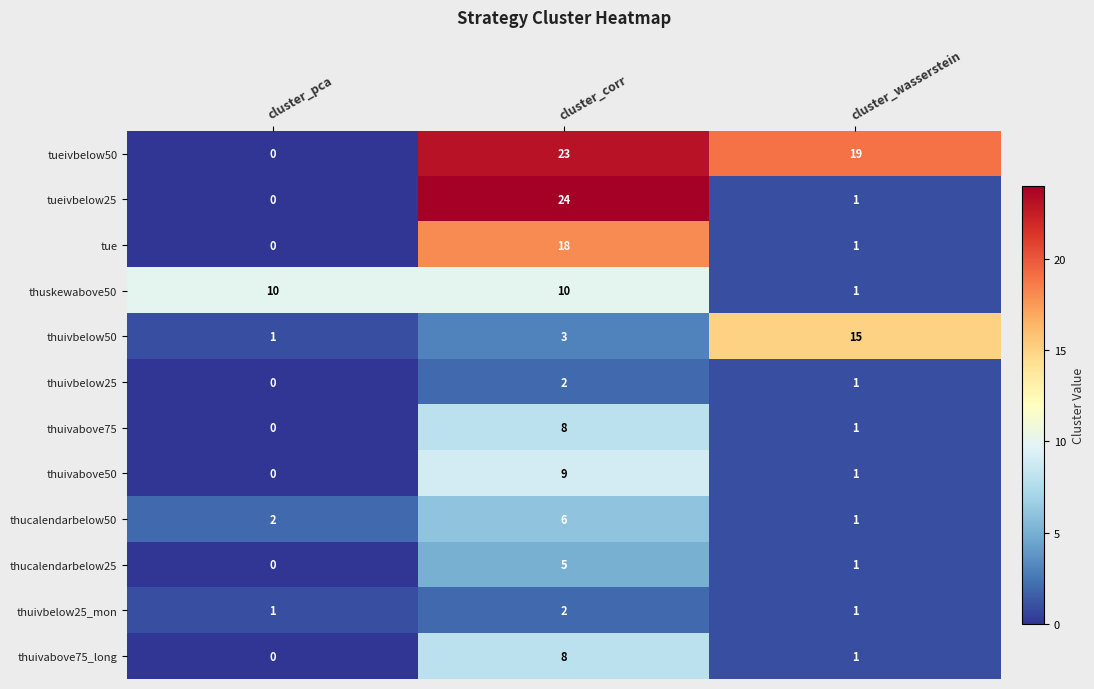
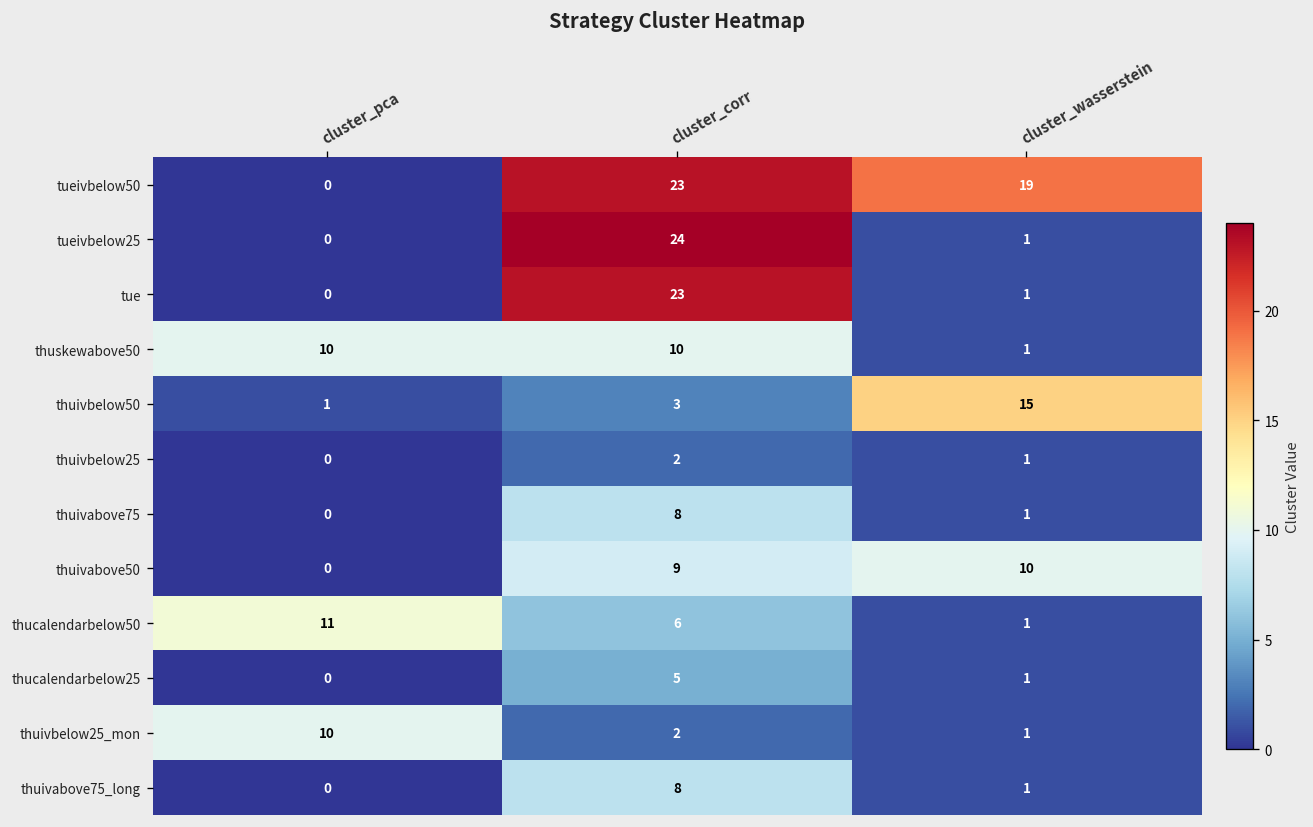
  {
    "tueivbelow50": {
      "cluster_pca": 0,
      "cluster_corr": 23,
      "cluster_wasserstein": 19
    },
    "tueivbelow25": {
      "cluster_pca": 0,
      "cluster_corr": 24,
      "cluster_wasserstein": 1
    },
    "tue": {
      "cluster_pca": 0,
-     "cluster_corr": 18,
+     "cluster_corr": 23,
      "cluster_wasserstein": 1
    },
    "thuskewabove50": {
      "cluster_pca": 10,
      "cluster_corr": 10,
      "cluster_wasserstein": 1
    },
    "thuivbelow50": {
      "cluster_pca": 1,
      "cluster_corr": 3,
      "cluster_wasserstein": 15
    },
    "thuivbelow25": {
      "cluster_pca": 0,
      "cluster_corr": 2,
      "cluster_wasserstein": 1
    },
    "thuivabove75": {
      "cluster_pca": 0,
      "cluster_corr": 8,
      "cluster_wasserstein": 1
    },
    "thuivabove50": {
      "cluster_pca": 0,
      "cluster_corr": 9,
-     "cluster_wasserstein": 1
+     "cluster_wasserstein": 10
    },
    "thucalendarbelow50": {
-     "cluster_pca": 2,
+     "cluster_pca": 11,
      "cluster_corr": 6,
      "cluster_wasserstein": 1
    },
    "thucalendarbelow25": {
      "cluster_pca": 0,
      "cluster_corr": 5,
      "cluster_wasserstein": 1
    },
    "thuivbelow25_mon": {
-     "cluster_pca": 1,
+     "cluster_pca": 10,
      "cluster_corr": 2,
      "cluster_wasserstein": 1
    },
    "thuivabove75_long": {
      "cluster_pca": 0,
      "cluster_corr": 8,
      "cluster_wasserstein": 1
    }
  }
